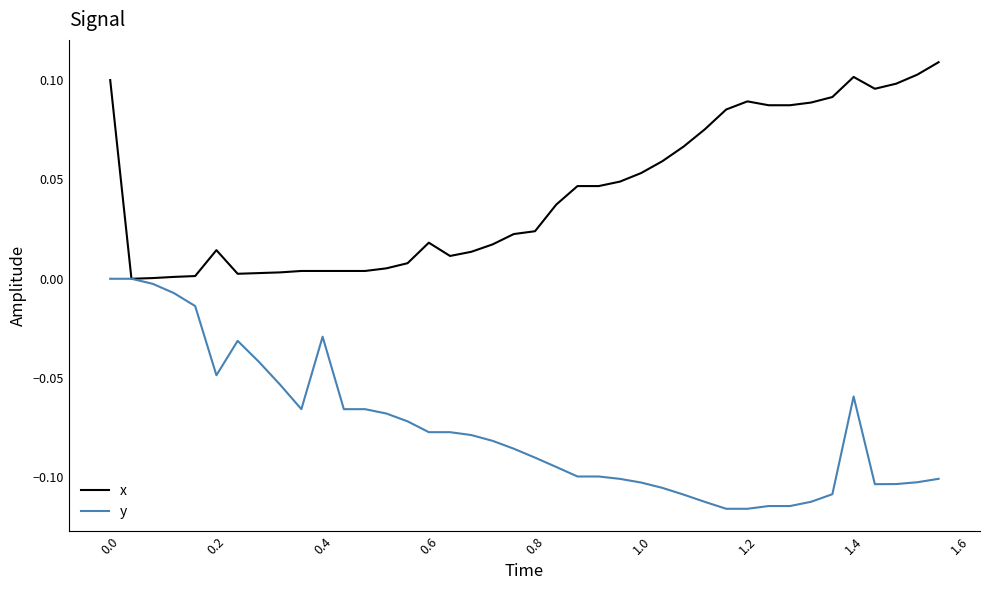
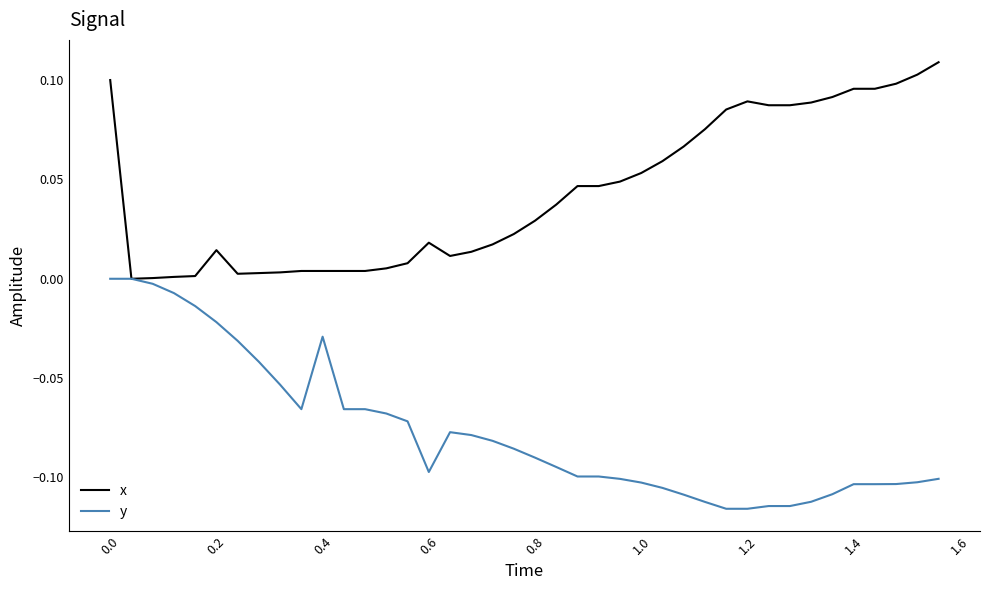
  {
    "x": {
      "0.0": 0.100,
      "0.2": 0.014,
      "0.4": 0.004,
      "0.6": 0.018,
-     "0.8": 0.024,
+     "0.8": 0.029,
      "1.0": 0.053,
      "1.2": 0.089,
-     "1.4": 0.102
+     "1.4": 0.096
    },
    "y": {
      "0.0": 0.000,
-     "0.2": -0.049,
+     "0.2": -0.022,
      "0.4": -0.029,
-     "0.6": -0.077,
+     "0.6": -0.097,
      "0.8": -0.090,
      "1.0": -0.103,
      "1.2": -0.116,
-     "1.4": -0.059
+     "1.4": -0.103
    }
  }
